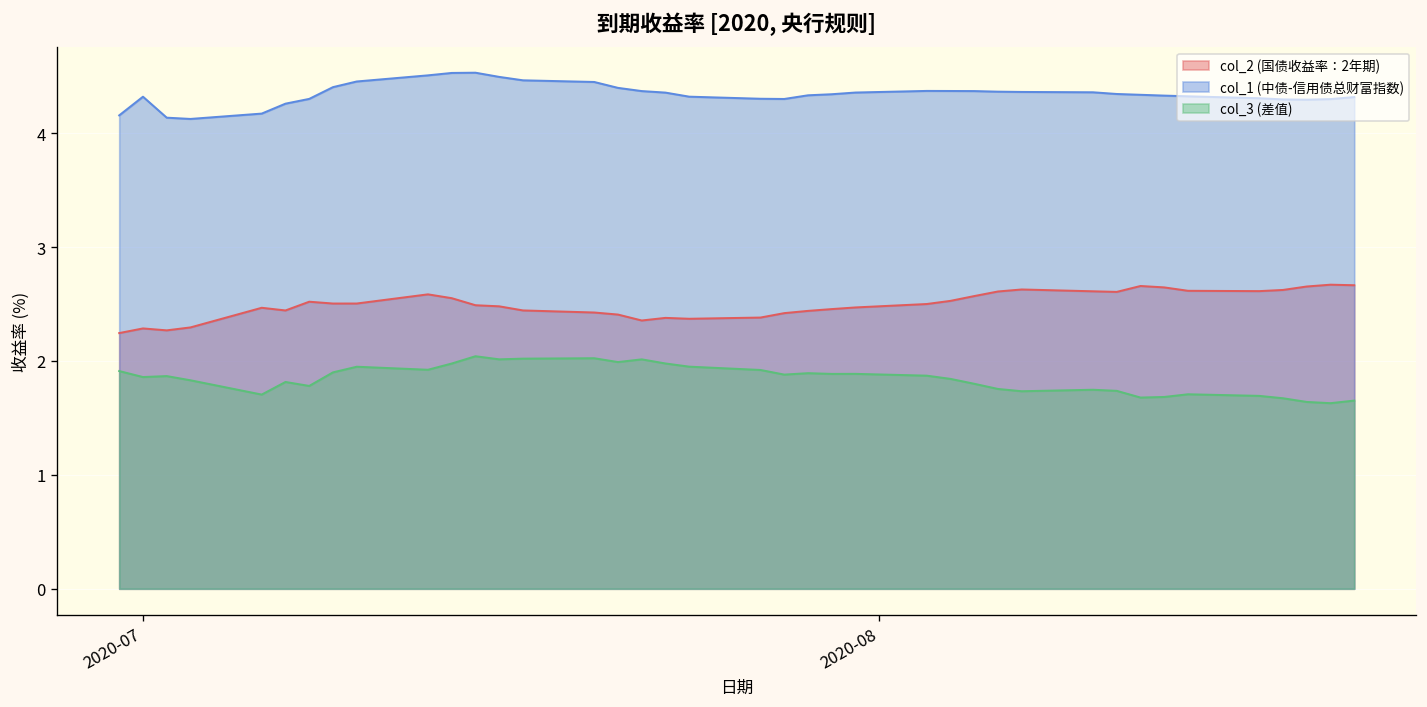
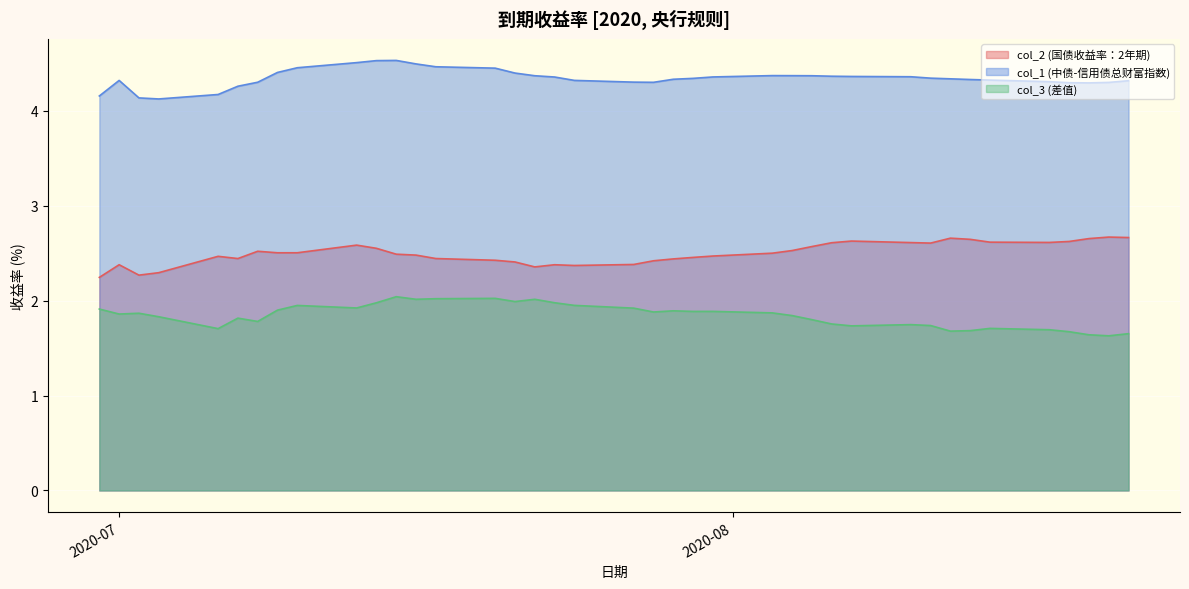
  {
    "col_2 (国债收益率：2年期)": {
-     "2020-07": 2.3
+     "2020-07": 2.4
    },
    "col_1 (中债-信用债总财富指数)": {
      "2020-07": 4.3
    },
    "col_3 (差值)": {
      "2020-07": 1.9
    }
  }
